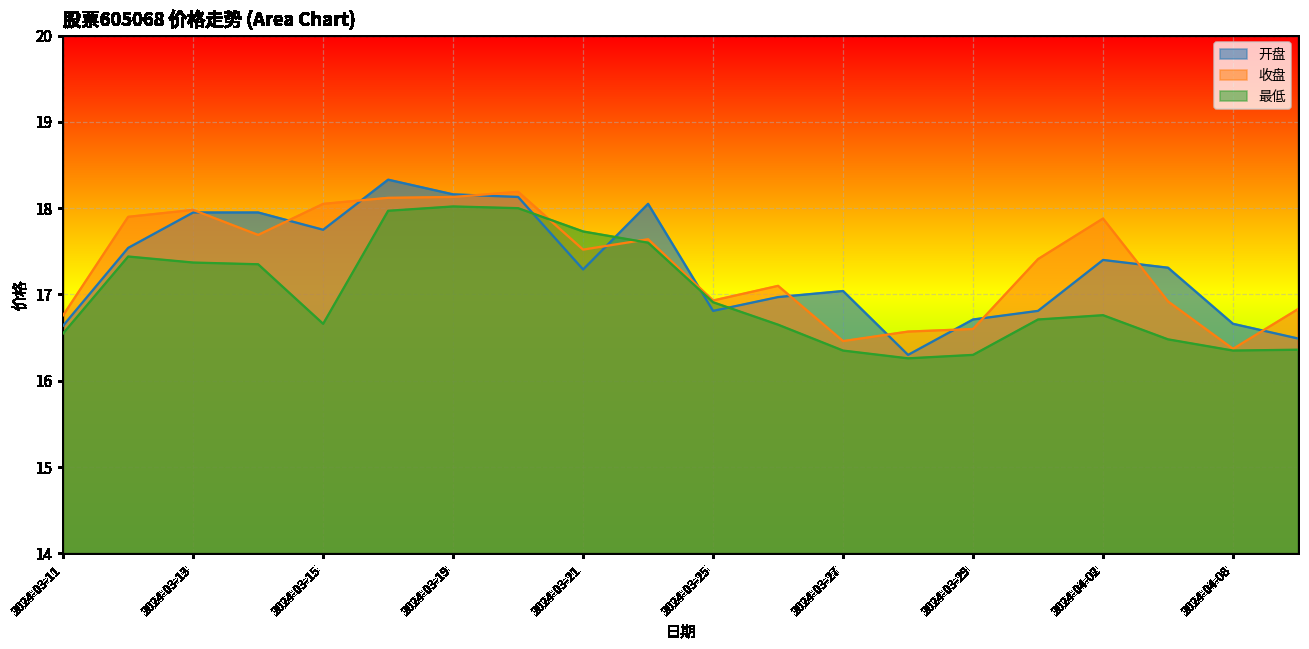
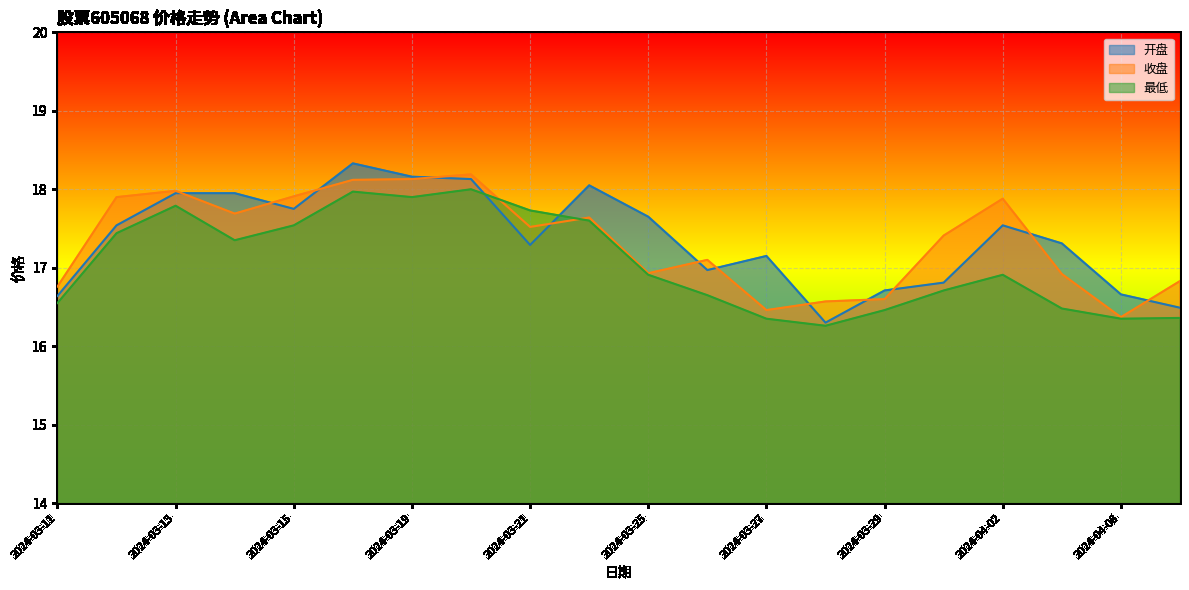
  {
    "开盘": {
      "2024-03-11": 16.6,
      "2024-03-15": 17.8,
      "2024-03-21": 17.3,
-     "2024-03-25": 16.8,
-     "2024-03-27": 17.0,
+     "2024-03-25": 17.7,
+     "2024-03-27": 17.2,
      "2024-03-29": 16.7,
-     "2024-04-02": 17.4,
+     "2024-04-02": 17.5,
      "2024-04-08": 16.7
    },
    "收盘": {
      "2024-03-11": 16.8,
-     "2024-03-15": 18.1,
+     "2024-03-15": 17.9,
      "2024-03-21": 17.5,
      "2024-03-27": 16.5,
      "2024-03-29": 16.6,
      "2024-04-02": 17.9
    },
    "最低": {
      "2024-03-11": 16.6,
-     "2024-03-13": 17.4,
-     "2024-03-15": 16.7,
-     "2024-03-19": 18.0,
+     "2024-03-13": 17.8,
+     "2024-03-15": 17.5,
+     "2024-03-19": 17.9,
      "2024-03-21": 17.7,
      "2024-03-27": 16.4,
-     "2024-03-29": 16.3,
-     "2024-04-02": 16.8
+     "2024-03-29": 16.5,
+     "2024-04-02": 16.9
    }
  }
